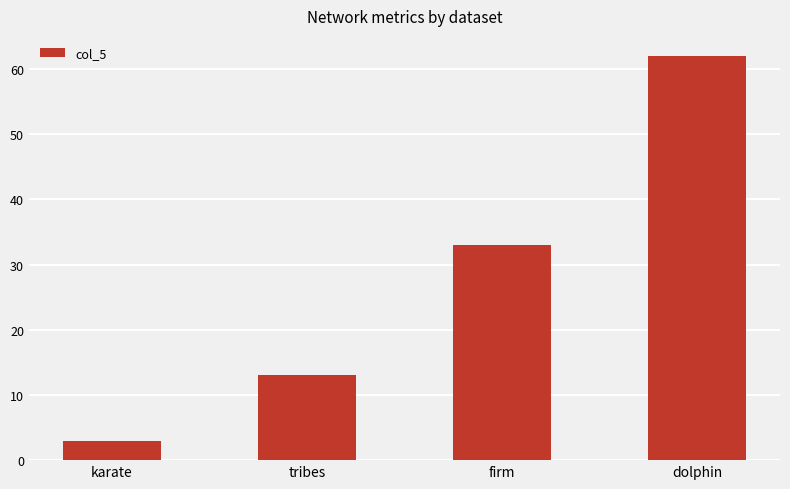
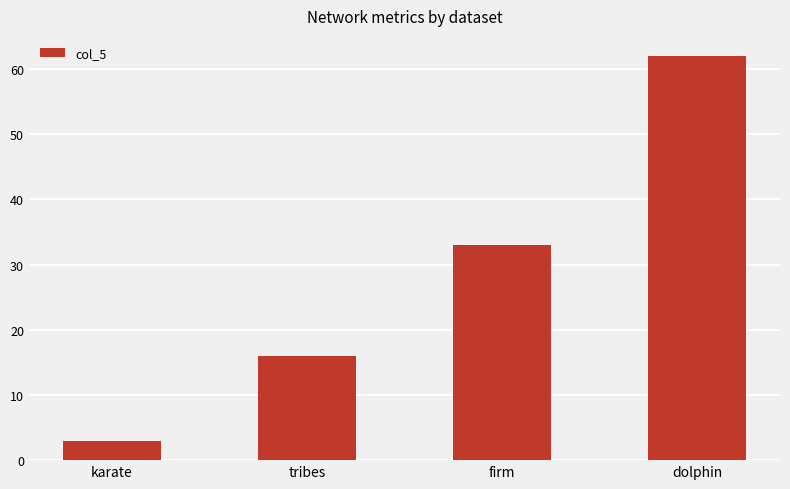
  {
    "karate": 3,
-   "tribes": 13,
+   "tribes": 16,
    "firm": 33,
    "dolphin": 62
  }
